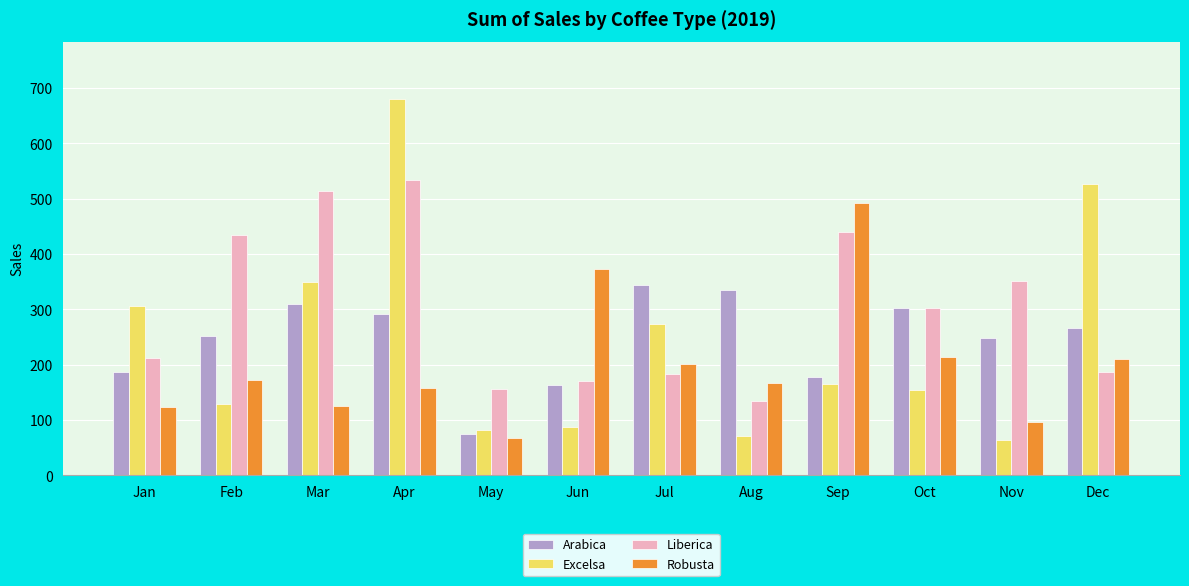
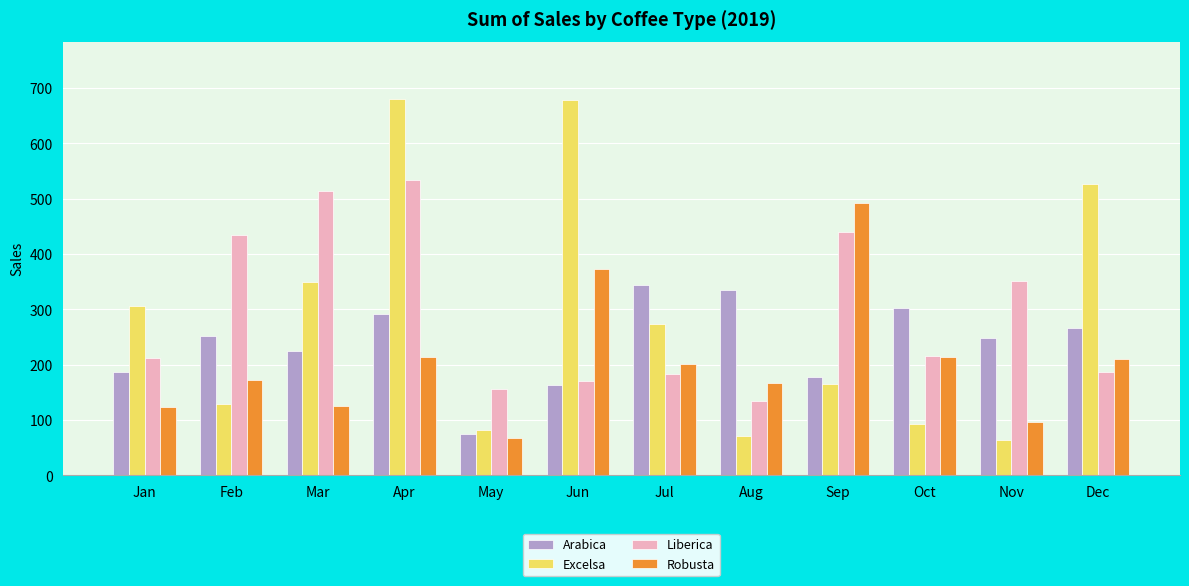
  {
    "Arabica": {
      "Jan": 190,
      "Feb": 250,
-     "Mar": 310,
+     "Mar": 220,
      "Apr": 290,
      "May": 70,
      "Jun": 160,
      "Jul": 350,
      "Aug": 330,
      "Sep": 180,
      "Oct": 300,
      "Nov": 250,
      "Dec": 270
    },
    "Excelsa": {
      "Jan": 310,
      "Feb": 130,
      "Mar": 350,
      "Apr": 680,
      "May": 80,
-     "Jun": 90,
+     "Jun": 680,
      "Jul": 270,
      "Aug": 70,
      "Sep": 170,
-     "Oct": 150,
+     "Oct": 90,
      "Nov": 60,
      "Dec": 530
    },
    "Liberica": {
      "Jan": 210,
      "Feb": 430,
      "Mar": 510,
      "Apr": 530,
      "May": 160,
      "Jun": 170,
      "Jul": 180,
      "Aug": 130,
      "Sep": 440,
-     "Oct": 300,
+     "Oct": 220,
      "Nov": 350,
      "Dec": 190
    },
    "Robusta": {
      "Jan": 120,
      "Feb": 170,
      "Mar": 130,
-     "Apr": 160,
+     "Apr": 210,
      "May": 70,
      "Jun": 370,
      "Jul": 200,
      "Aug": 170,
      "Sep": 490,
      "Oct": 210,
      "Nov": 100,
      "Dec": 210
    }
  }
